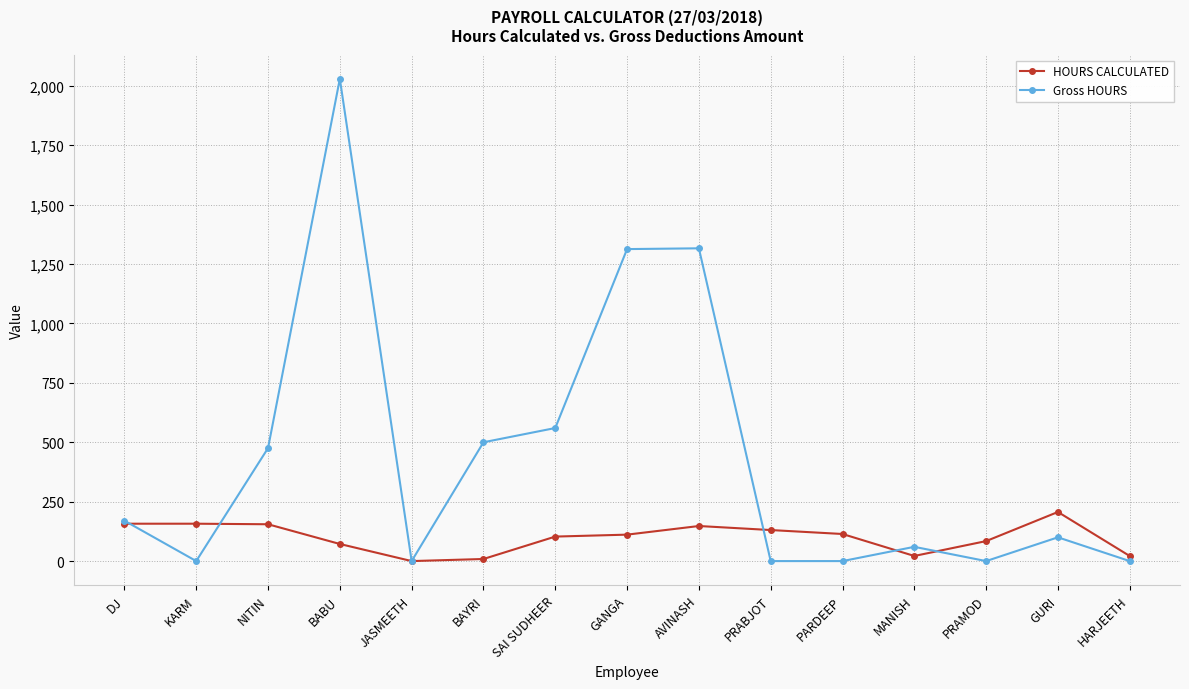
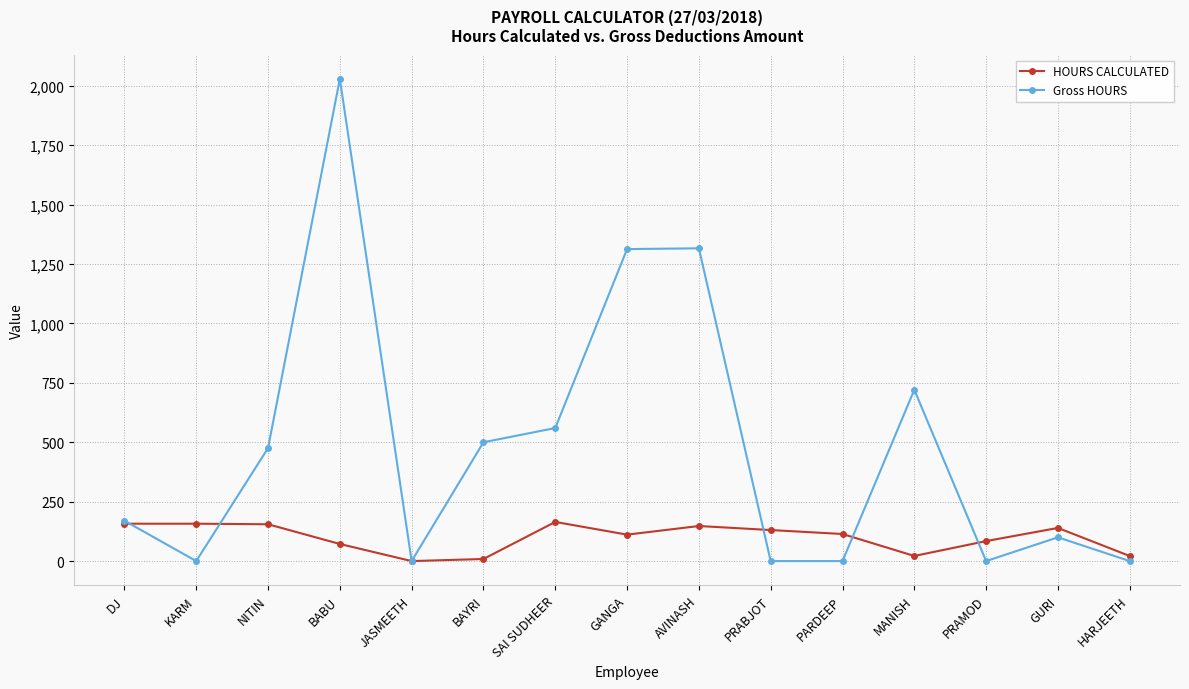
  {
    "HOURS CALCULATED": {
      "DJ": "160",
      "KARM": "160",
      "NITIN": "160",
      "BABU": "70",
      "BAYRI": "10",
-     "SAI SUDHEER": "100",
+     "SAI SUDHEER": "160",
      "GANGA": "110",
      "AVINASH": "150",
      "PRABJOT": "130",
      "PARDEEP": "110",
      "MANISH": "20",
      "PRAMOD": "80",
-     "GURI": "210",
+     "GURI": "140",
      "HARJEETH": "20"
    },
    "Gross HOURS": {
      "DJ": "170",
      "KARM": "0",
      "NITIN": "480",
      "BABU": "2,030",
      "BAYRI": "500",
      "SAI SUDHEER": "560",
      "GANGA": "1,310",
      "AVINASH": "1,320",
      "PRABJOT": "0",
      "PARDEEP": "0",
-     "MANISH": "60",
+     "MANISH": "720",
      "PRAMOD": "0",
      "GURI": "100",
      "HARJEETH": "0"
    }
  }
